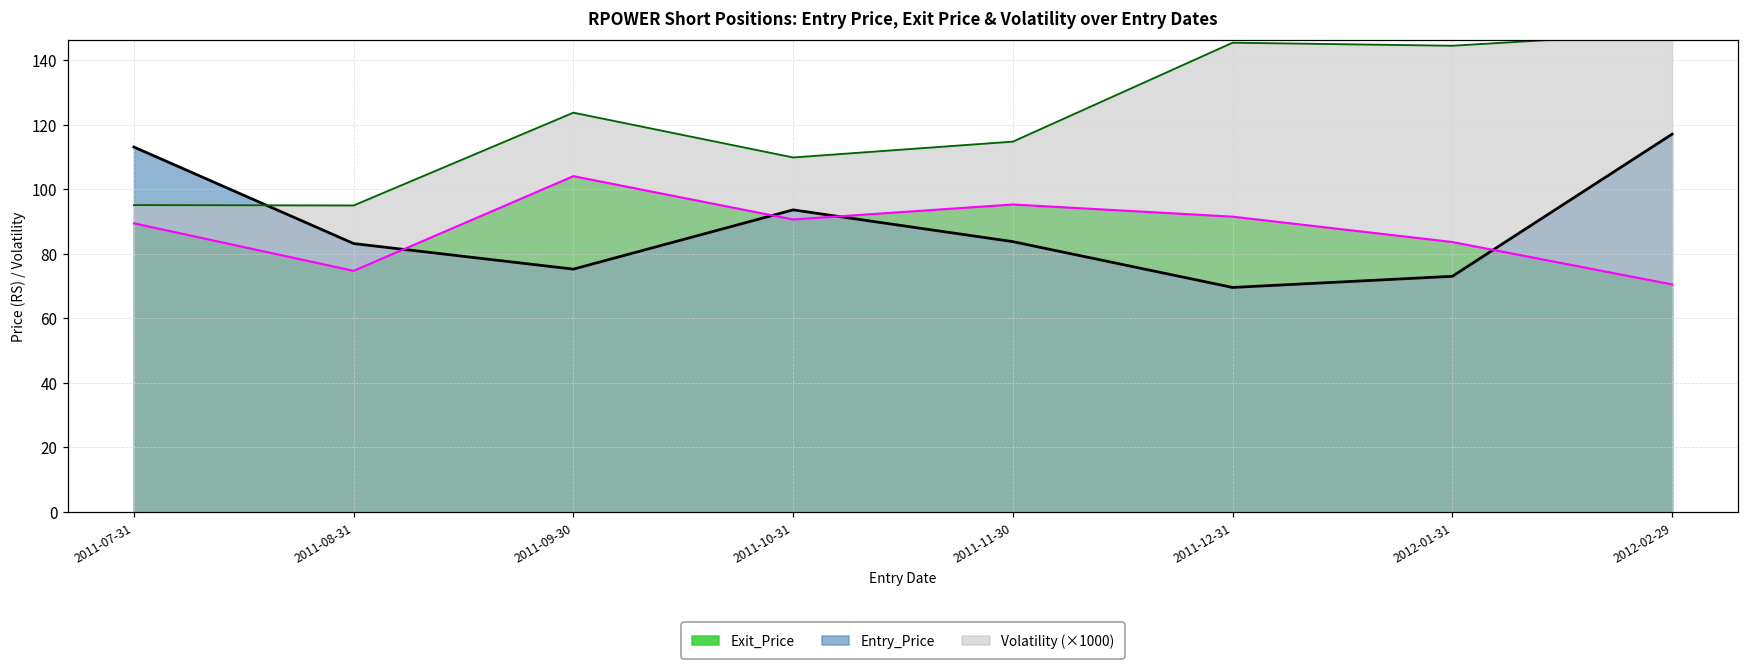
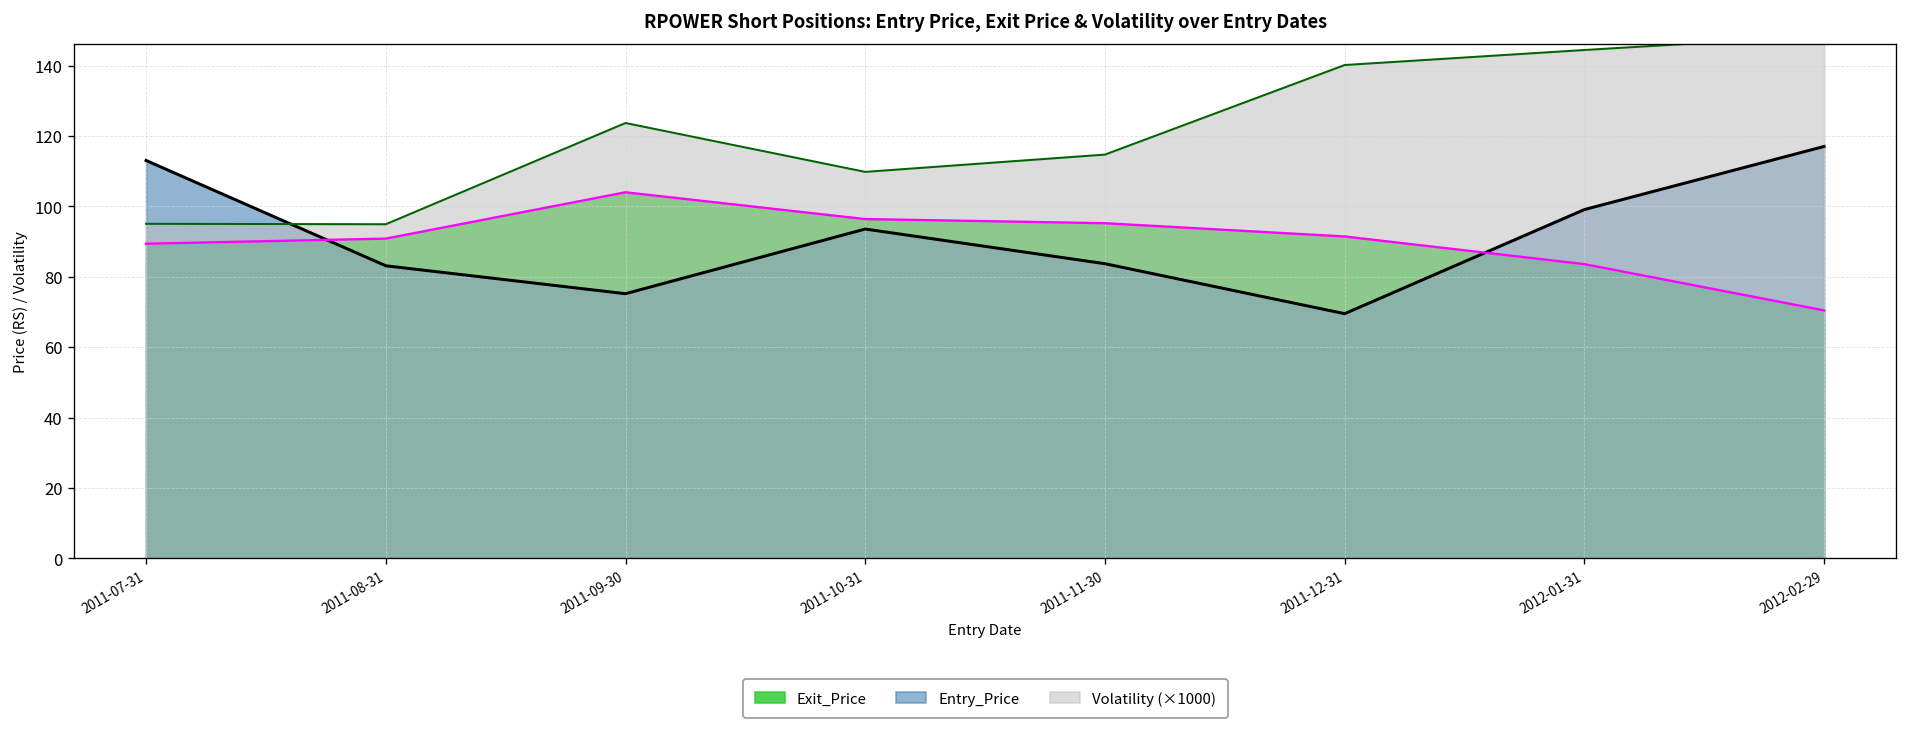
  {
    "Exit_Price": {
      "2011-07-31": 89,
-     "2011-08-31": 75,
+     "2011-08-31": 91,
      "2011-09-30": 104,
-     "2011-10-31": 91,
+     "2011-10-31": 96,
      "2011-11-30": 95,
      "2011-12-31": 91,
      "2012-01-31": 84,
      "2012-02-29": 70
    },
    "Entry_Price": {
      "2011-07-31": 113,
      "2011-08-31": 83,
      "2011-09-30": 75,
      "2011-10-31": 94,
      "2011-11-30": 84,
      "2011-12-31": 70,
-     "2012-01-31": 73,
+     "2012-01-31": 99,
      "2012-02-29": 117
    },
    "Volatility (×1000)": {
      "2011-07-31": 95,
      "2011-08-31": 95,
      "2011-09-30": 124,
      "2011-10-31": 110,
      "2011-11-30": 115,
-     "2011-12-31": 145,
+     "2011-12-31": 140,
      "2012-01-31": 144
    }
  }
